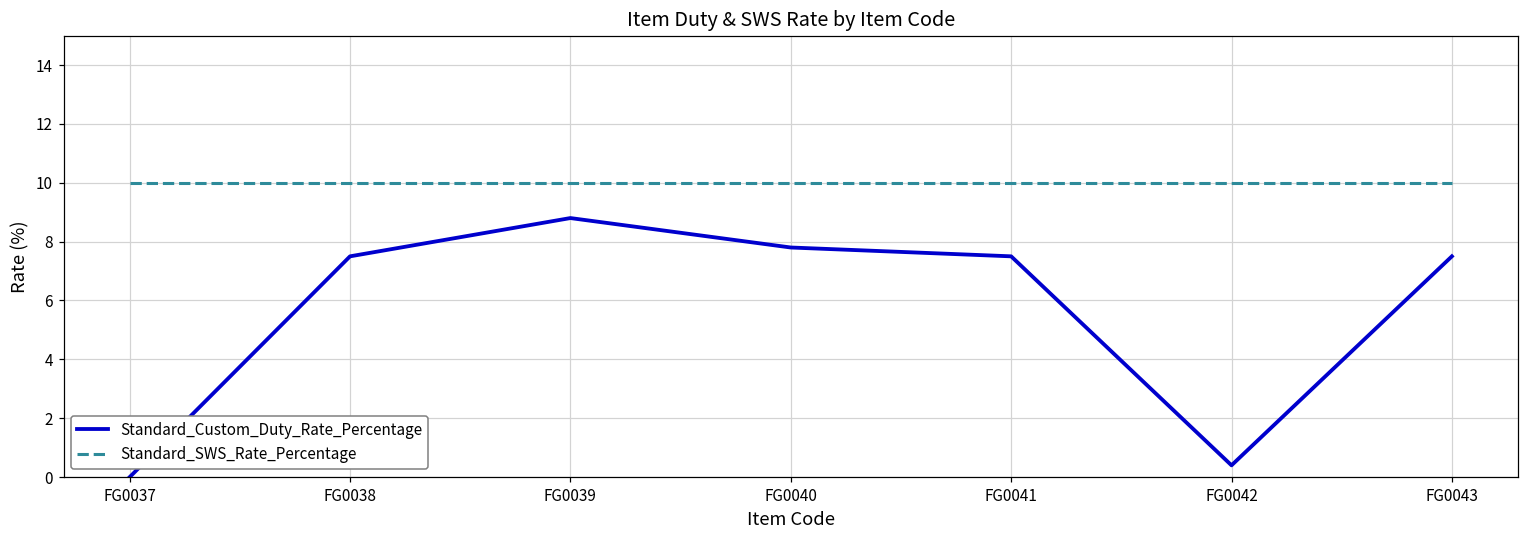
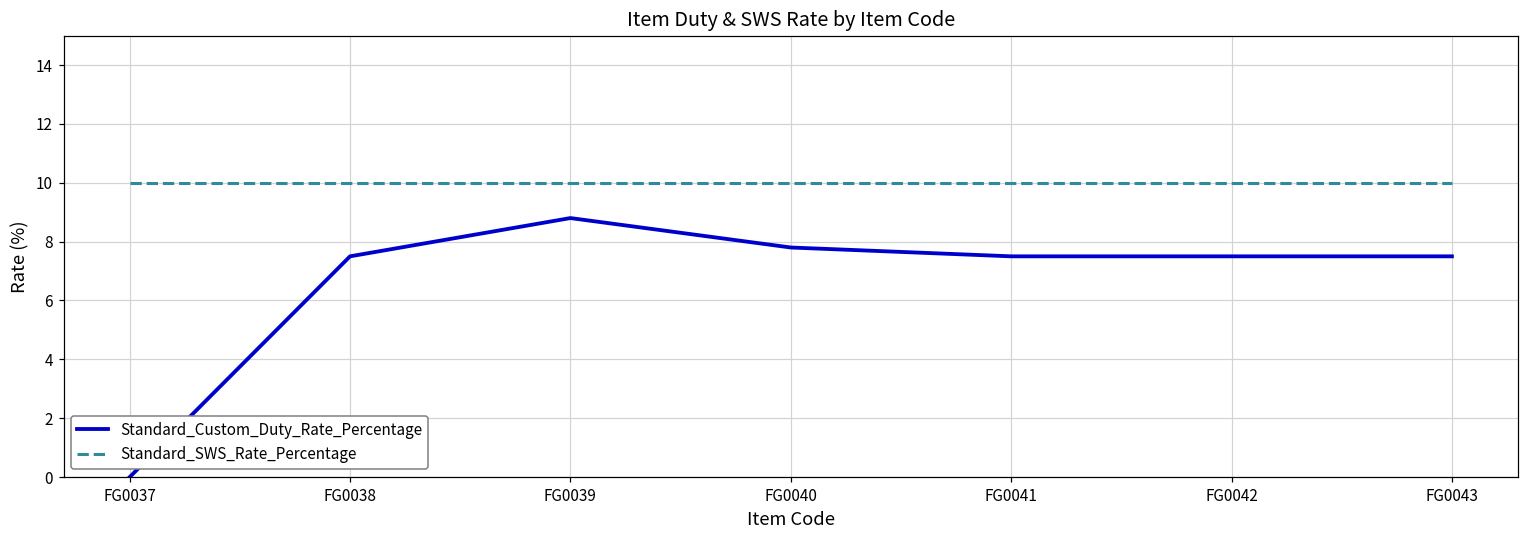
  {
    "Standard_Custom_Duty_Rate_Percentage": {
      "FG0037": 0.0,
      "FG0038": 7.5,
      "FG0039": 8.8,
      "FG0040": 7.8,
      "FG0041": 7.5,
-     "FG0042": 0.4,
+     "FG0042": 7.5,
      "FG0043": 7.5
    },
    "Standard_SWS_Rate_Percentage": {
      "FG0037": 10.0,
      "FG0038": 10.0,
      "FG0039": 10.0,
      "FG0040": 10.0,
      "FG0041": 10.0,
      "FG0042": 10.0,
      "FG0043": 10.0
    }
  }
